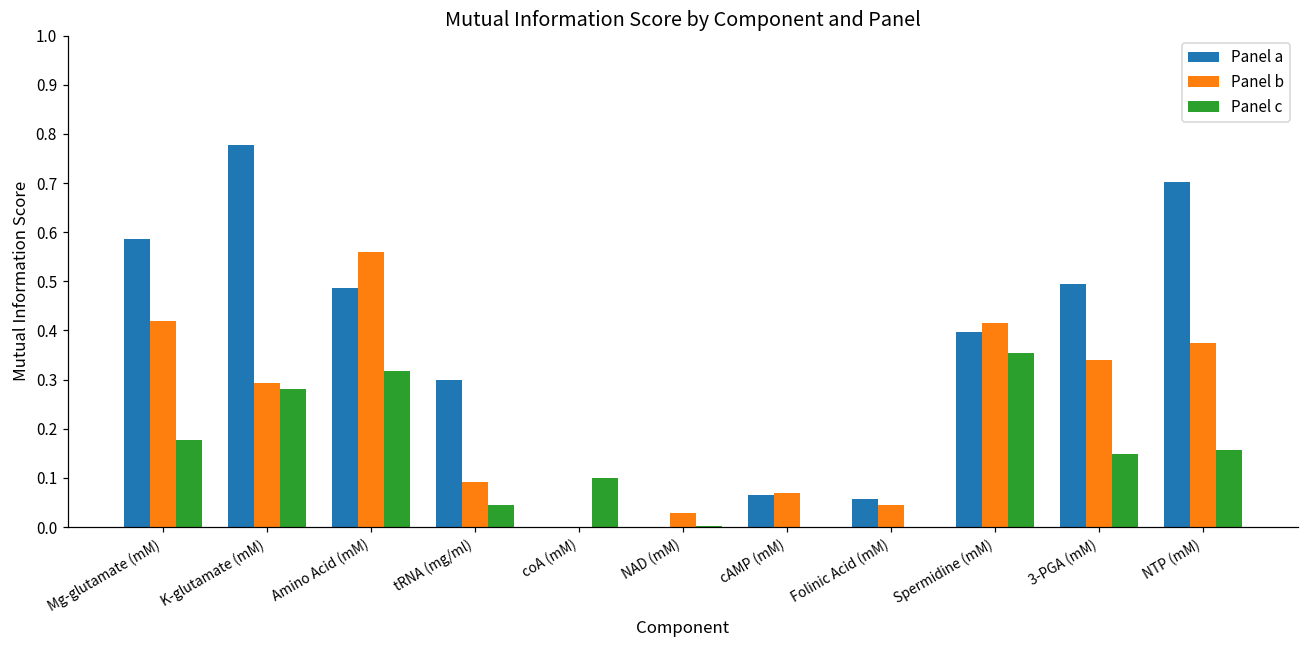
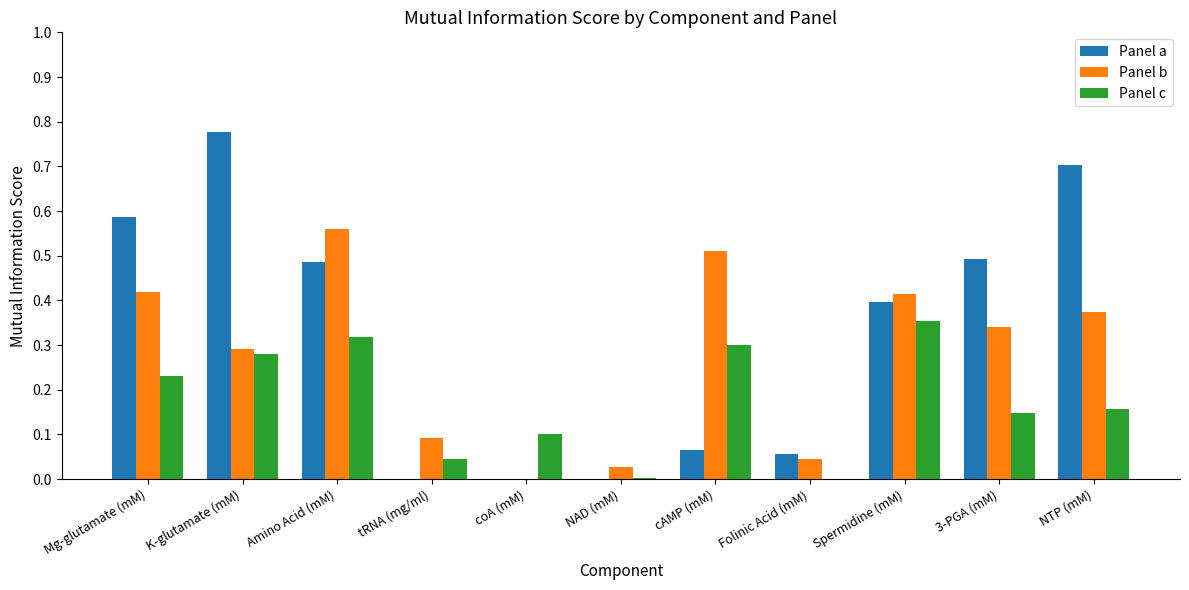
  {
    "Panel a": {
      "Mg-glutamate (mM)": 0.59,
      "K-glutamate (mM)": 0.78,
      "Amino Acid (mM)": 0.49,
-     "tRNA (mg/ml)": 0.3,
+     "tRNA (mg/ml)": 0.0,
      "coA (mM)": 0.0,
      "NAD (mM)": 0.0,
      "cAMP (mM)": 0.06,
      "Folinic Acid (mM)": 0.06,
      "Spermidine (mM)": 0.4,
      "3-PGA (mM)": 0.49,
      "NTP (mM)": 0.7
    },
    "Panel b": {
      "Mg-glutamate (mM)": 0.42,
      "K-glutamate (mM)": 0.29,
      "Amino Acid (mM)": 0.56,
      "tRNA (mg/ml)": 0.09,
      "coA (mM)": 0.00,
      "NAD (mM)": 0.03,
-     "cAMP (mM)": 0.07,
+     "cAMP (mM)": 0.51,
      "Folinic Acid (mM)": 0.04,
      "Spermidine (mM)": 0.42,
      "3-PGA (mM)": 0.34,
      "NTP (mM)": 0.37
    },
    "Panel c": {
-     "Mg-glutamate (mM)": 0.18,
+     "Mg-glutamate (mM)": 0.23,
      "K-glutamate (mM)": 0.28,
      "Amino Acid (mM)": 0.32,
      "tRNA (mg/ml)": 0.05,
      "coA (mM)": 0.10,
-     "cAMP (mM)": 0.0,
+     "cAMP (mM)": 0.3,
      "Folinic Acid (mM)": 0.00,
      "Spermidine (mM)": 0.35,
      "3-PGA (mM)": 0.15,
      "NTP (mM)": 0.16
    }
  }
